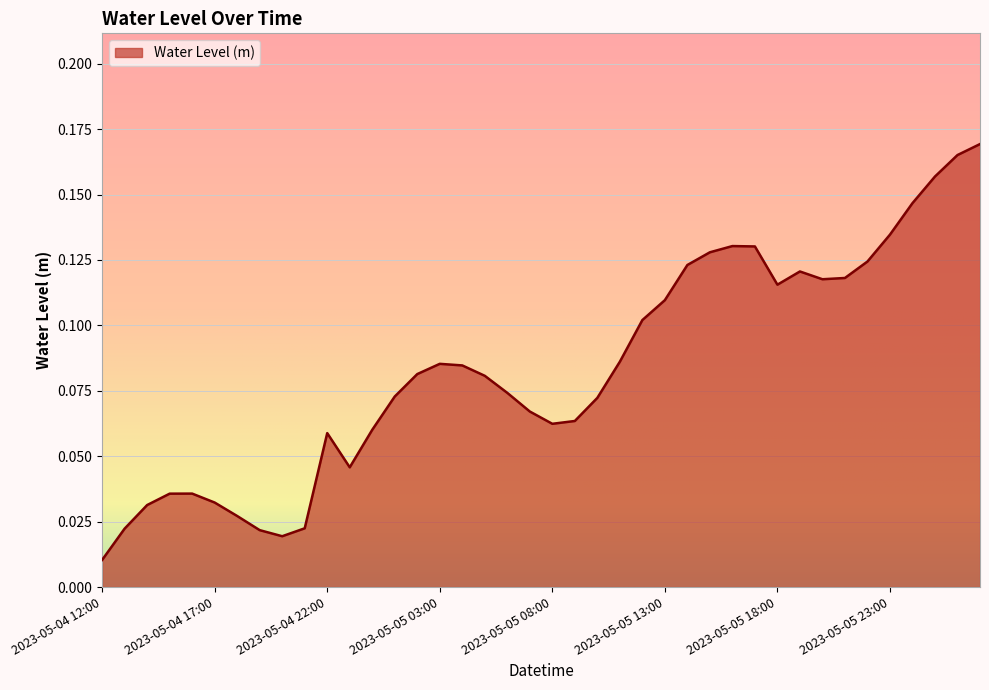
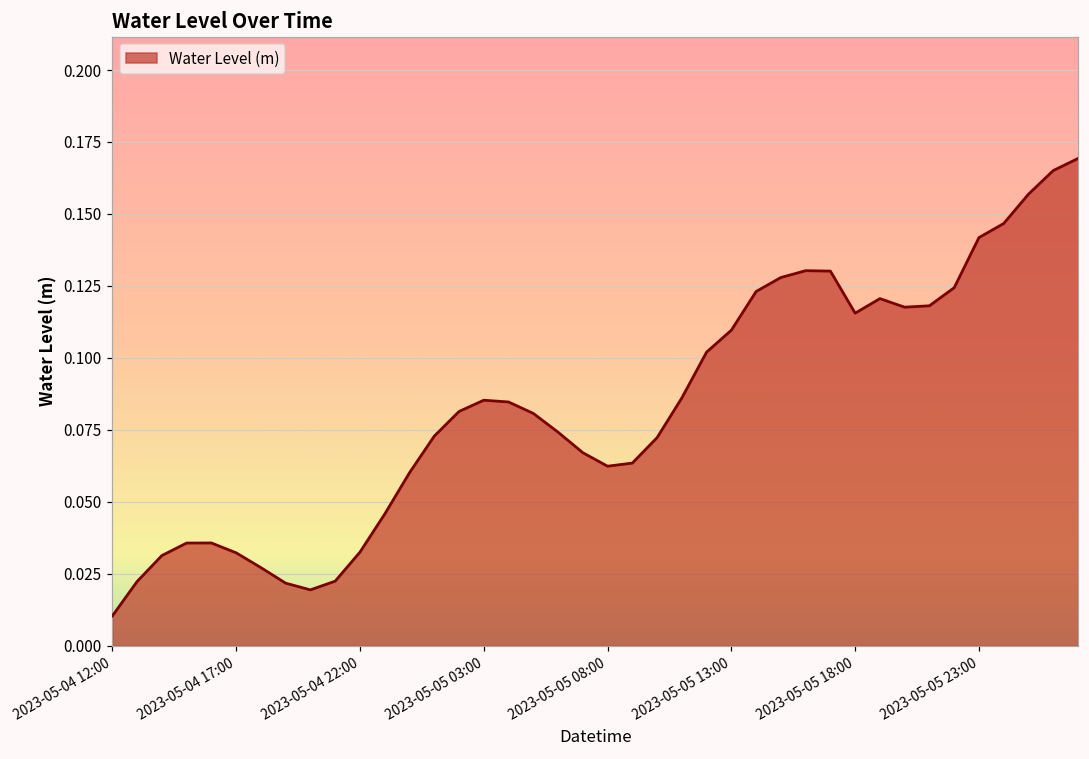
  {
    "2023-05-04 12:00": 0.010,
    "2023-05-04 17:00": 0.032,
-   "2023-05-04 22:00": 0.059,
+   "2023-05-04 22:00": 0.033,
    "2023-05-05 03:00": 0.085,
    "2023-05-05 08:00": 0.062,
    "2023-05-05 13:00": 0.110,
    "2023-05-05 18:00": 0.116,
-   "2023-05-05 23:00": 0.135
+   "2023-05-05 23:00": 0.142
  }
